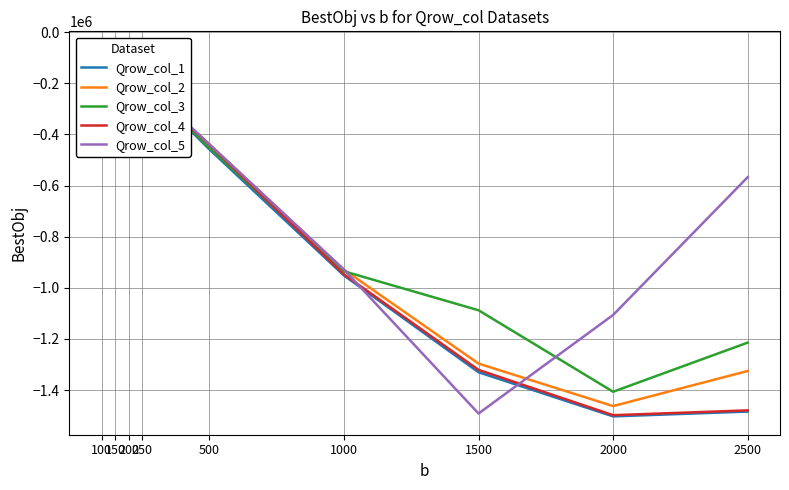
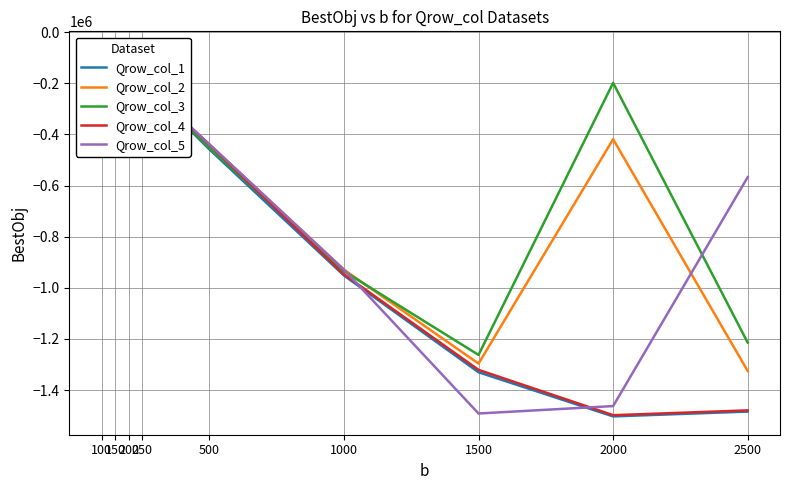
  {
    "Qrow_col_2": {
      "1500": -1300000,
-     "2000": -1460000,
+     "2000": -420000,
      "2500": -1330000
    },
    "Qrow_col_3": {
-     "1500": -1090000,
-     "2000": -1410000,
+     "1500": -1260000,
+     "2000": -200000,
      "2500": -1210000
    },
    "Qrow_col_5": {
      "1500": -1490000,
-     "2000": -1110000,
+     "2000": -1460000,
      "2500": -570000
    }
  }
